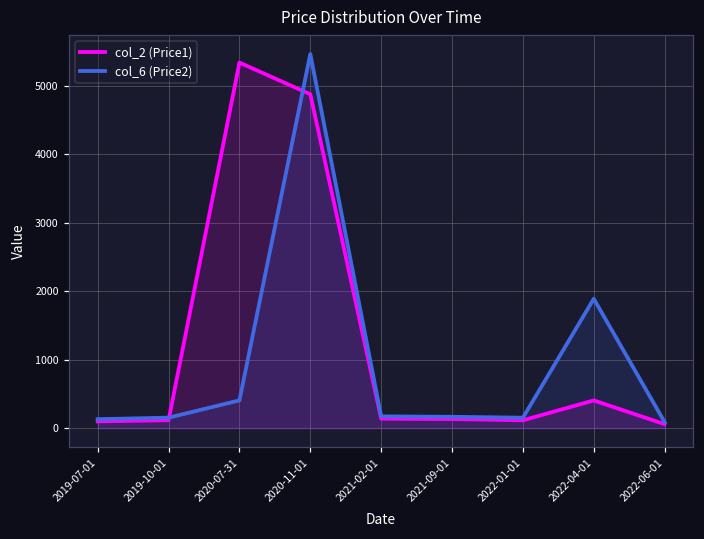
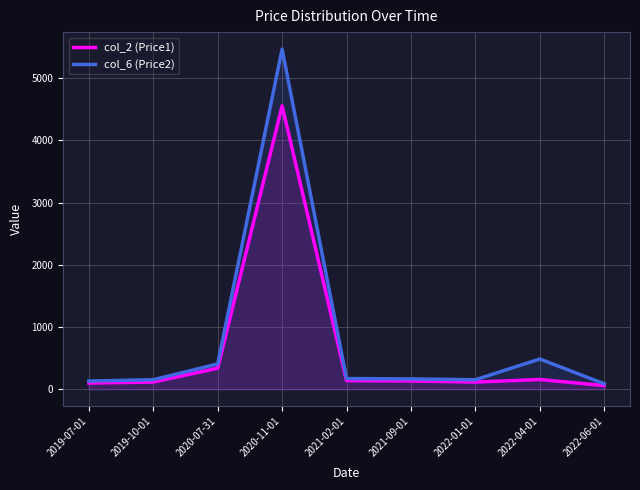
  {
    "col_2 (Price1)": {
-     "2020-07-31": 5300,
-     "2020-11-01": 4900,
-     "2022-04-01": 400
+     "2020-07-31": 300,
+     "2020-11-01": 4600,
+     "2022-04-01": 200
    },
    "col_6 (Price2)": {
      "2020-07-31": 400,
      "2020-11-01": 5500,
-     "2022-04-01": 1900
+     "2022-04-01": 500
    }
  }
